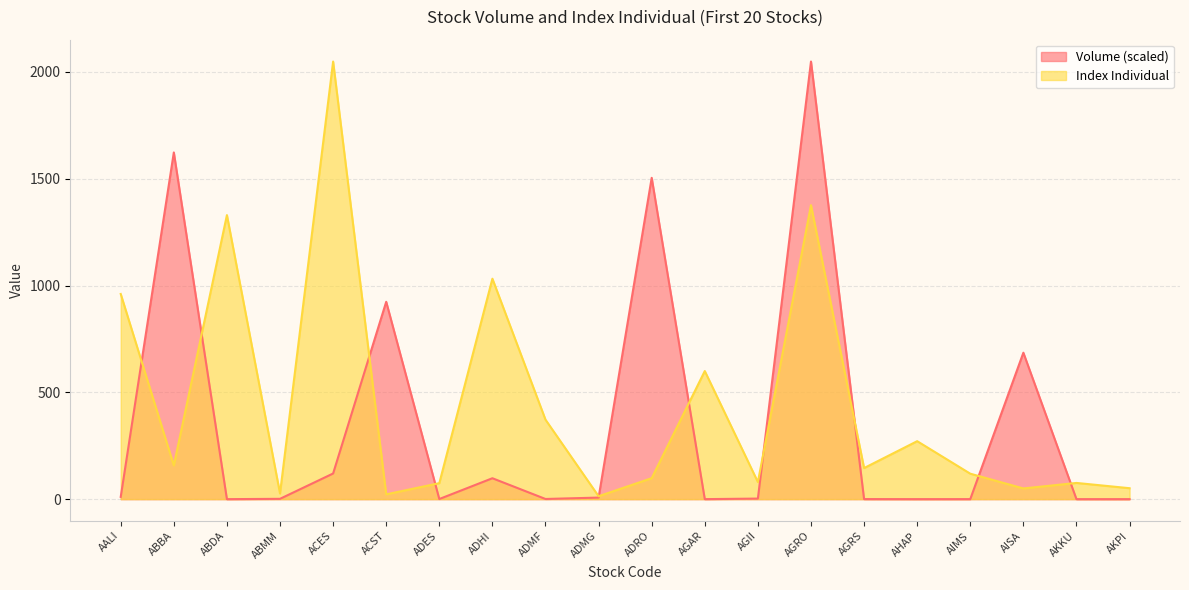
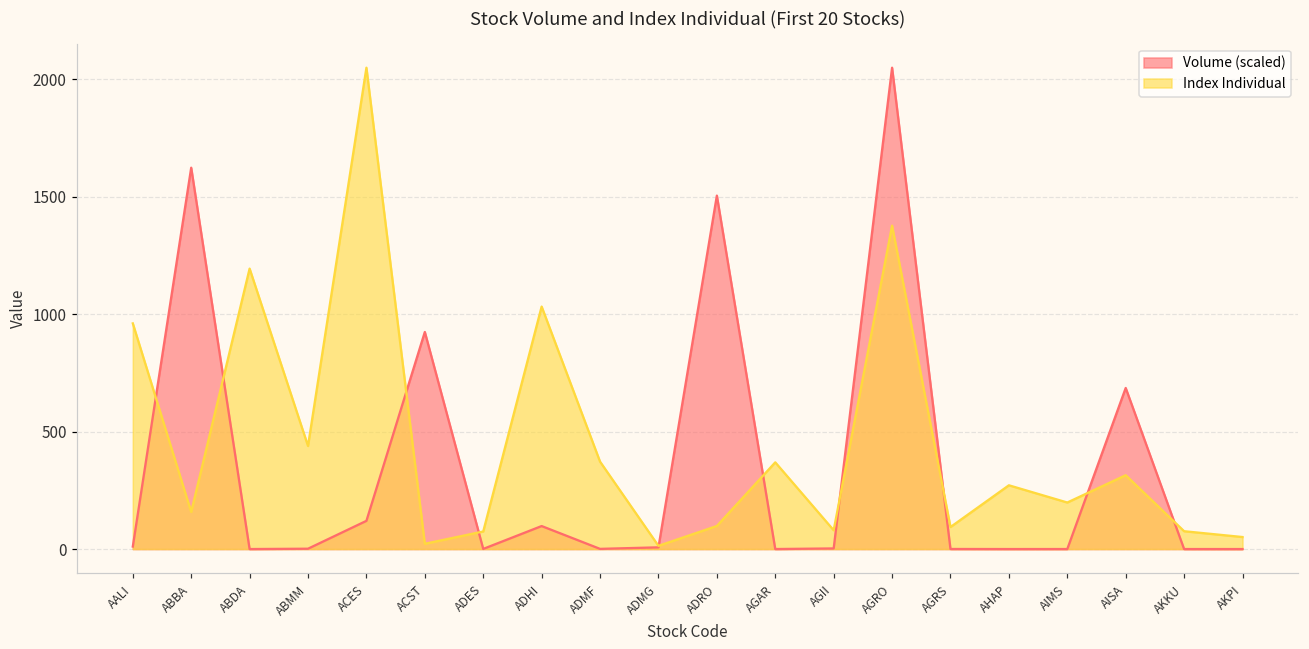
  {
    "Volume (scaled)": {
      "AALI": 10,
      "ABBA": 1620,
      "ABDA": 0,
      "ABMM": 0,
      "ACES": 120,
      "ACST": 920,
      "ADES": 0,
      "ADHI": 100,
      "ADMF": 0,
      "ADRO": 1500,
      "AGAR": 0,
      "AGII": 0,
      "AGRO": 2050,
      "AGRS": 0,
      "AHAP": 0,
      "AIMS": 0,
      "AISA": 690,
      "AKKU": 0,
      "AKPI": 0
    },
    "Index Individual": {
      "AALI": 960,
      "ABBA": 160,
-     "ABDA": 1330,
-     "ABMM": 30,
+     "ABDA": 1190,
+     "ABMM": 440,
      "ACES": 2050,
      "ACST": 20,
      "ADES": 70,
      "ADHI": 1030,
      "ADMF": 370,
      "ADRO": 100,
-     "AGAR": 600,
+     "AGAR": 370,
      "AGII": 80,
      "AGRO": 1380,
-     "AGRS": 150,
+     "AGRS": 90,
      "AHAP": 270,
-     "AIMS": 120,
-     "AISA": 50,
+     "AIMS": 200,
+     "AISA": 310,
      "AKKU": 80,
      "AKPI": 50
    }
  }
